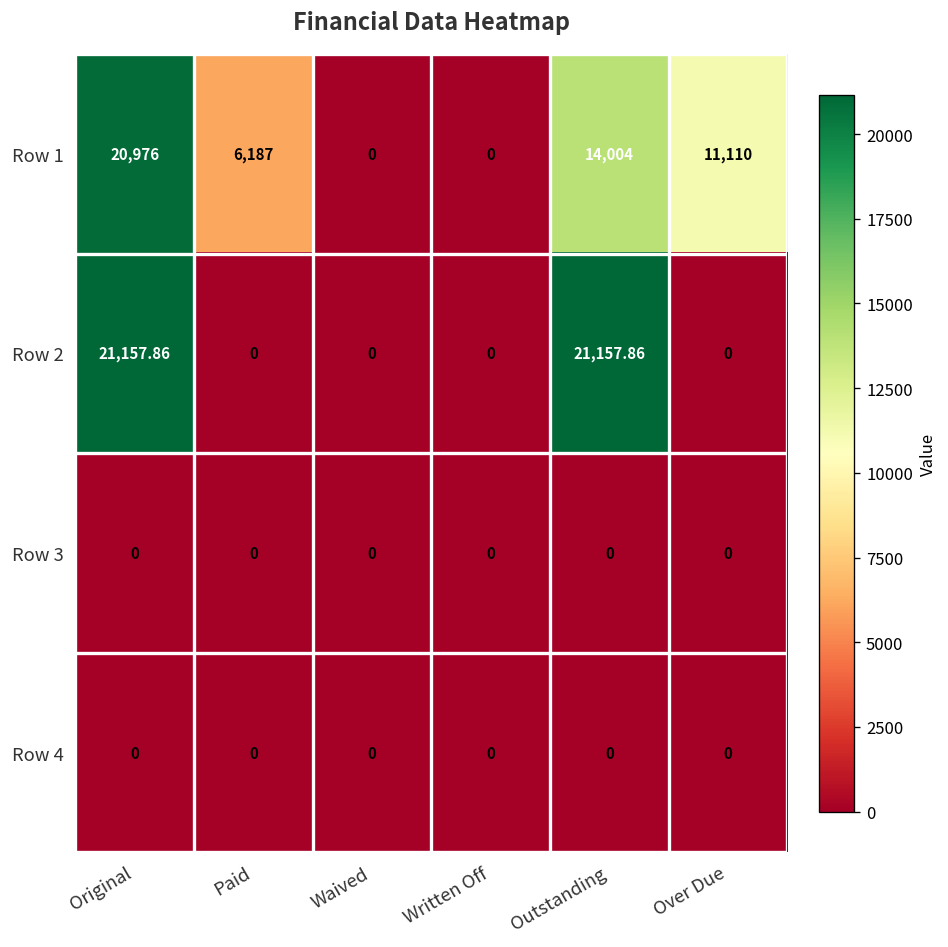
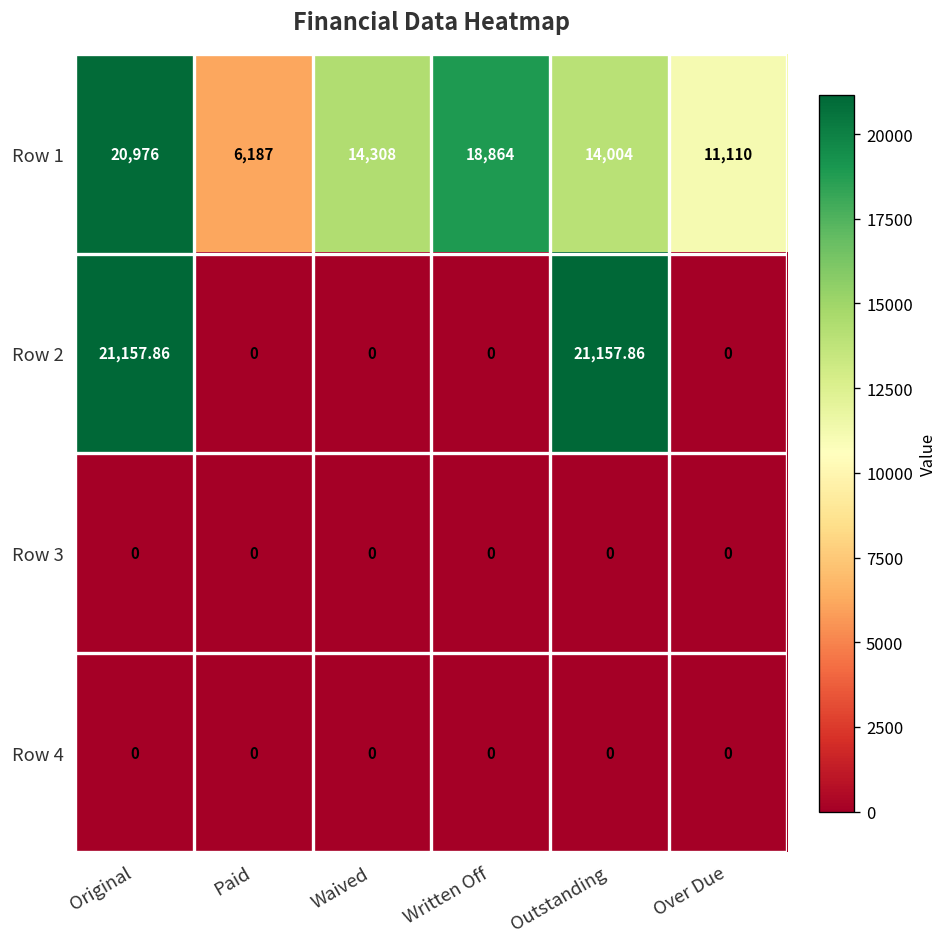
  {
    "Row 1": {
      "Original": "20,976",
      "Paid": "6,187",
-     "Waived": "0",
-     "Written Off": "0",
+     "Waived": "14,308",
+     "Written Off": "18,864",
      "Outstanding": "14,004",
      "Over Due": "11,110"
    },
    "Row 2": {
      "Original": "21,157.86",
      "Paid": "0",
      "Waived": "0",
      "Written Off": "0",
      "Outstanding": "21,157.86",
      "Over Due": "0"
    },
    "Row 3": {
      "Original": "0",
      "Paid": "0",
      "Waived": "0",
      "Written Off": "0",
      "Outstanding": "0",
      "Over Due": "0"
    },
    "Row 4": {
      "Original": "0",
      "Paid": "0",
      "Waived": "0",
      "Written Off": "0",
      "Outstanding": "0",
      "Over Due": "0"
    }
  }
